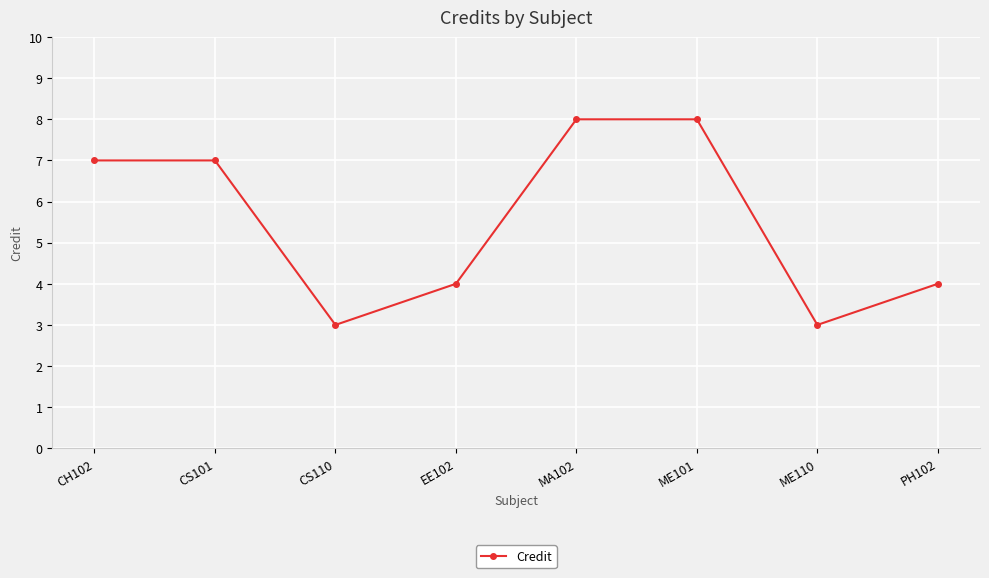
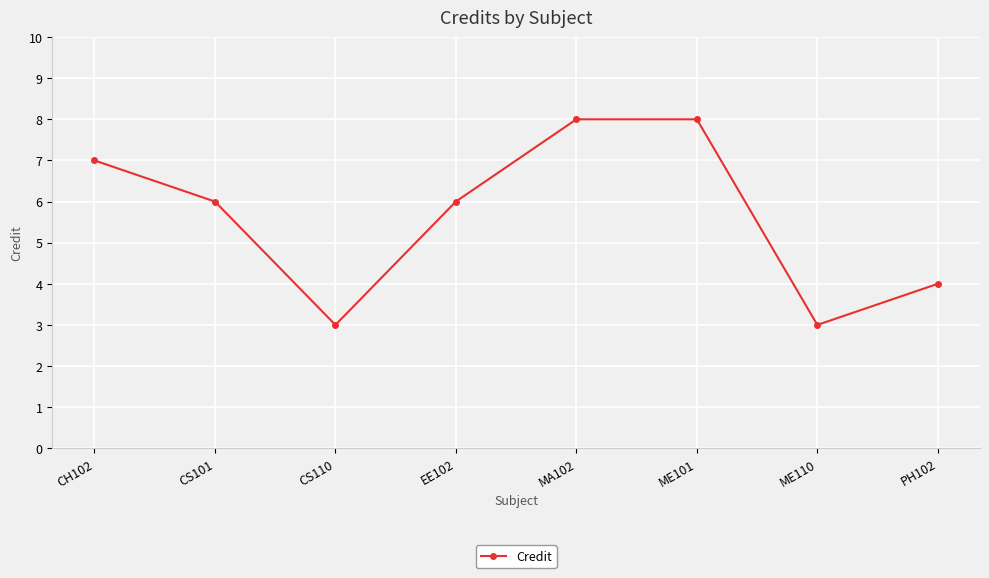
  {
    "CH102": 7,
-   "CS101": 7,
+   "CS101": 6,
    "CS110": 3,
-   "EE102": 4,
+   "EE102": 6,
    "MA102": 8,
    "ME101": 8,
    "ME110": 3,
    "PH102": 4
  }
